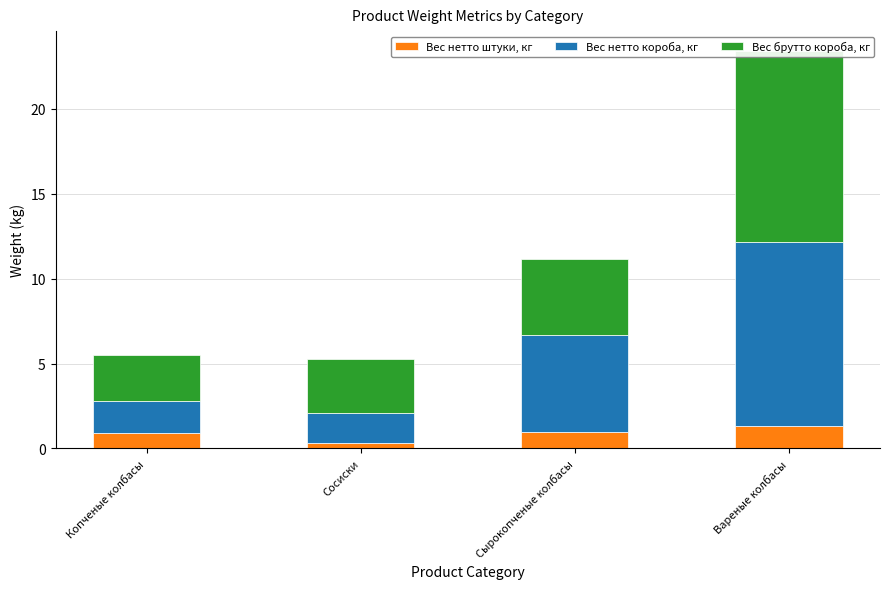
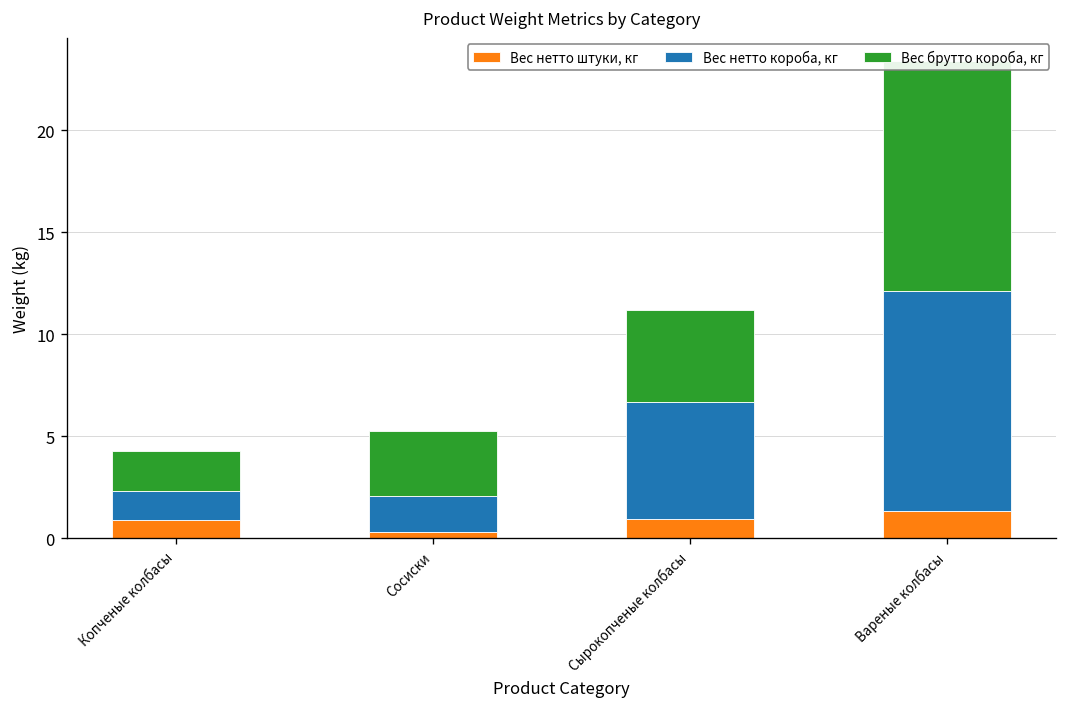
  {
    "Вес нетто штуки, кг": {
      "Копченые колбасы": 0.9,
      "Сосиски": 0.3,
      "Сырокопченые колбасы": 1.0,
      "Вареные колбасы": 1.4
    },
    "Вес нетто короба, кг": {
-     "Копченые колбасы": 1.9,
+     "Копченые колбасы": 1.4,
      "Сосиски": 1.8,
      "Сырокопченые колбасы": 5.7,
      "Вареные колбасы": 10.8
    },
    "Вес брутто короба, кг": {
-     "Копченые колбасы": 2.7,
+     "Копченые колбасы": 2.0,
      "Сосиски": 3.2,
      "Сырокопченые колбасы": 4.5
    }
  }
